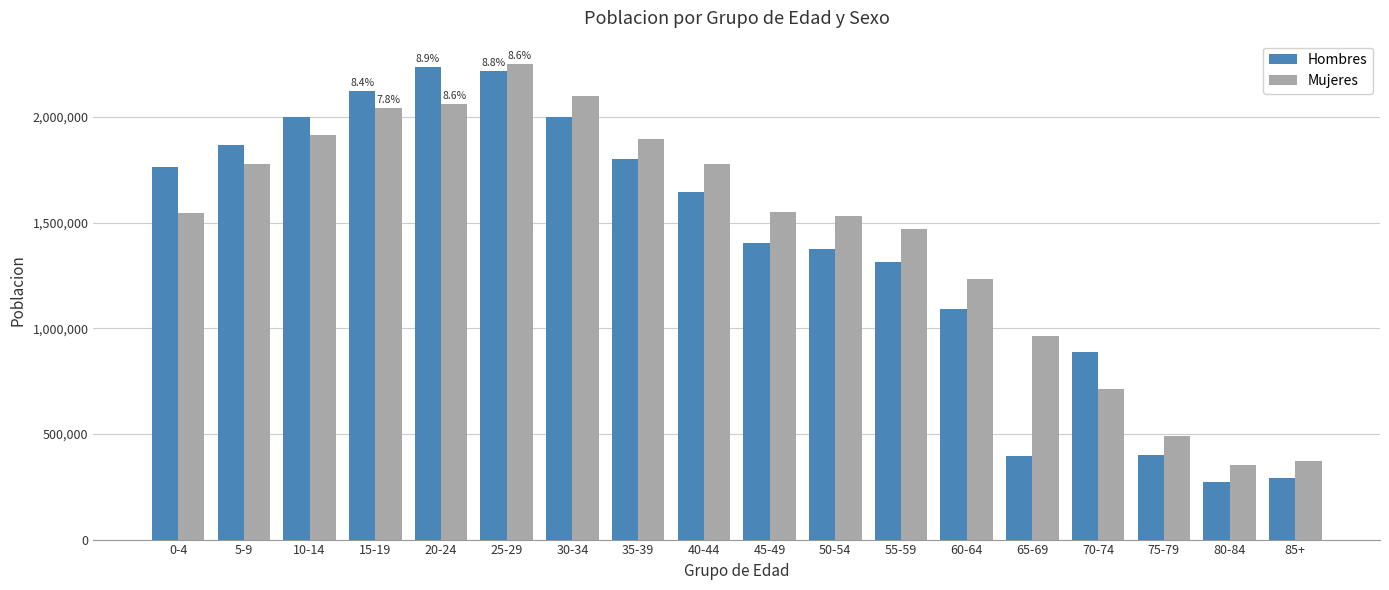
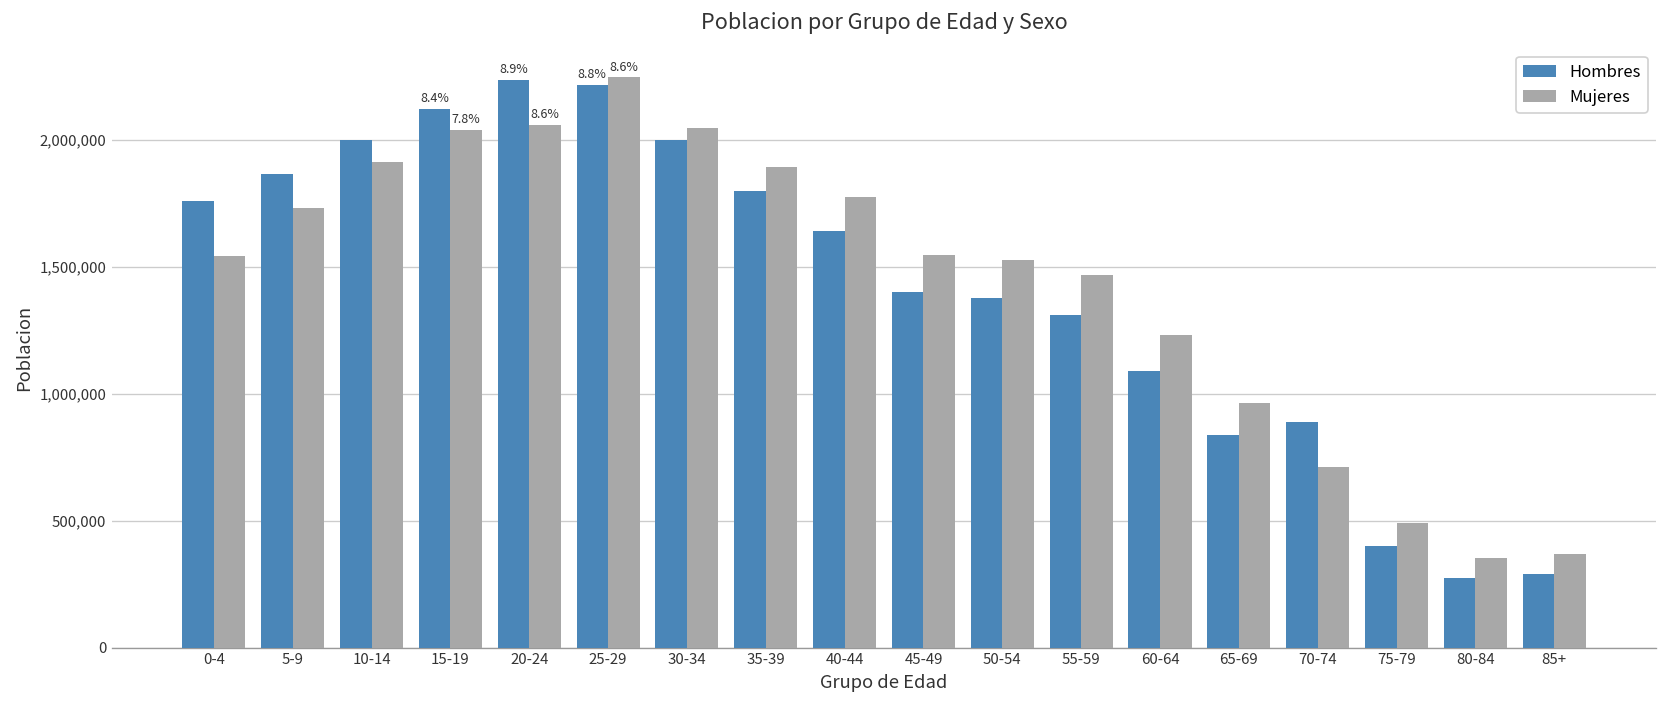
  {
    "Hombres": {
      "0-4": "1,760,000",
      "5-9": "1,870,000",
      "10-14": "2,000,000",
      "30-34": "2,000,000",
      "35-39": "1,800,000",
      "40-44": "1,640,000",
      "45-49": "1,400,000",
      "50-54": "1,380,000",
      "55-59": "1,310,000",
      "60-64": "1,090,000",
-     "65-69": "400,000",
+     "65-69": "840,000",
      "70-74": "890,000",
      "75-79": "400,000",
      "80-84": "270,000",
      "85+": "290,000"
    },
    "Mujeres": {
      "0-4": "1,540,000",
-     "5-9": "1,780,000",
+     "5-9": "1,730,000",
      "10-14": "1,910,000",
-     "30-34": "2,100,000",
+     "30-34": "2,050,000",
      "35-39": "1,890,000",
      "40-44": "1,780,000",
      "45-49": "1,550,000",
      "50-54": "1,530,000",
      "55-59": "1,470,000",
      "60-64": "1,230,000",
      "65-69": "960,000",
      "70-74": "710,000",
      "75-79": "490,000",
      "80-84": "350,000",
      "85+": "370,000"
    }
  }
